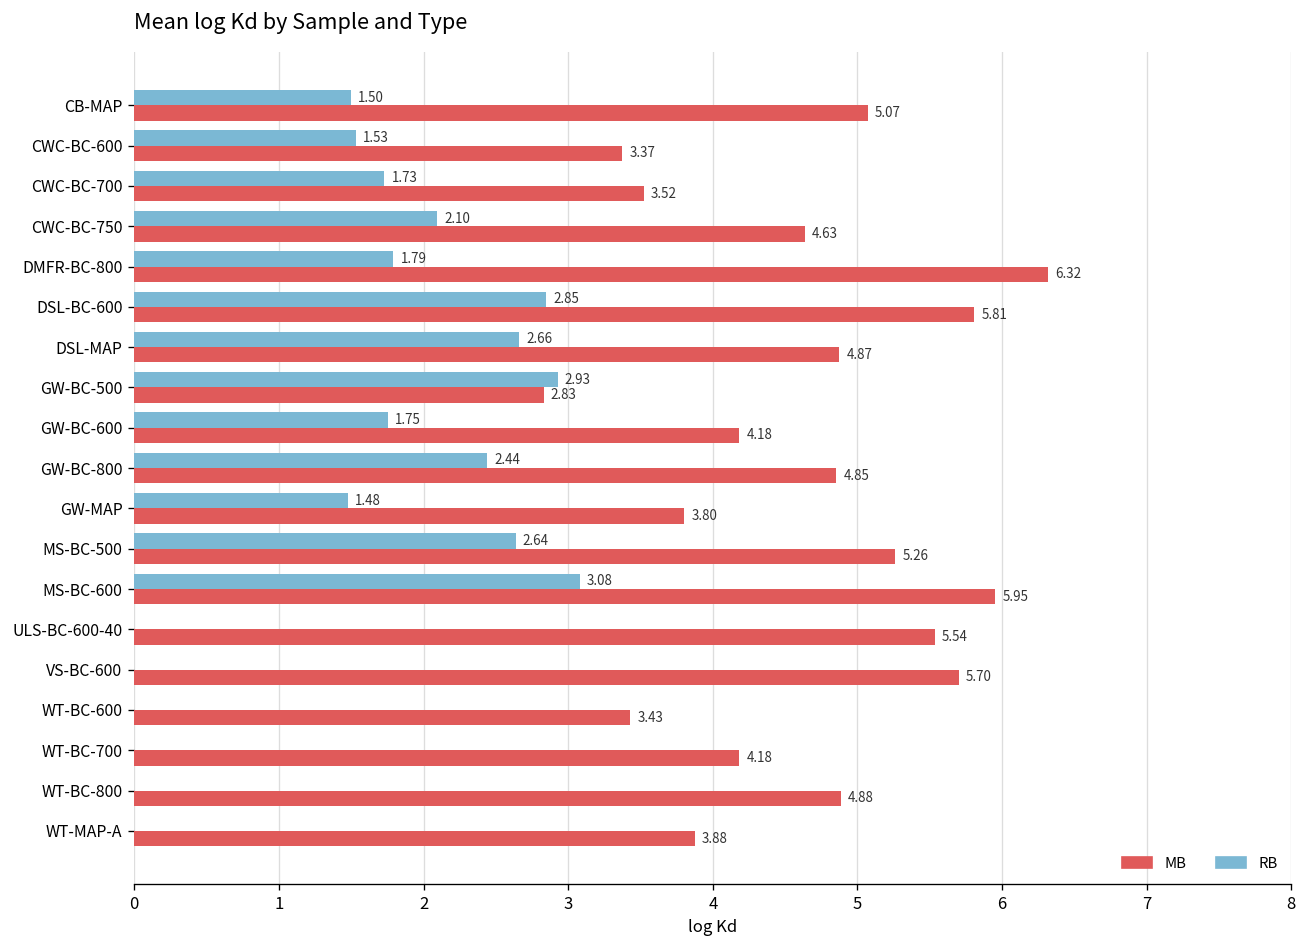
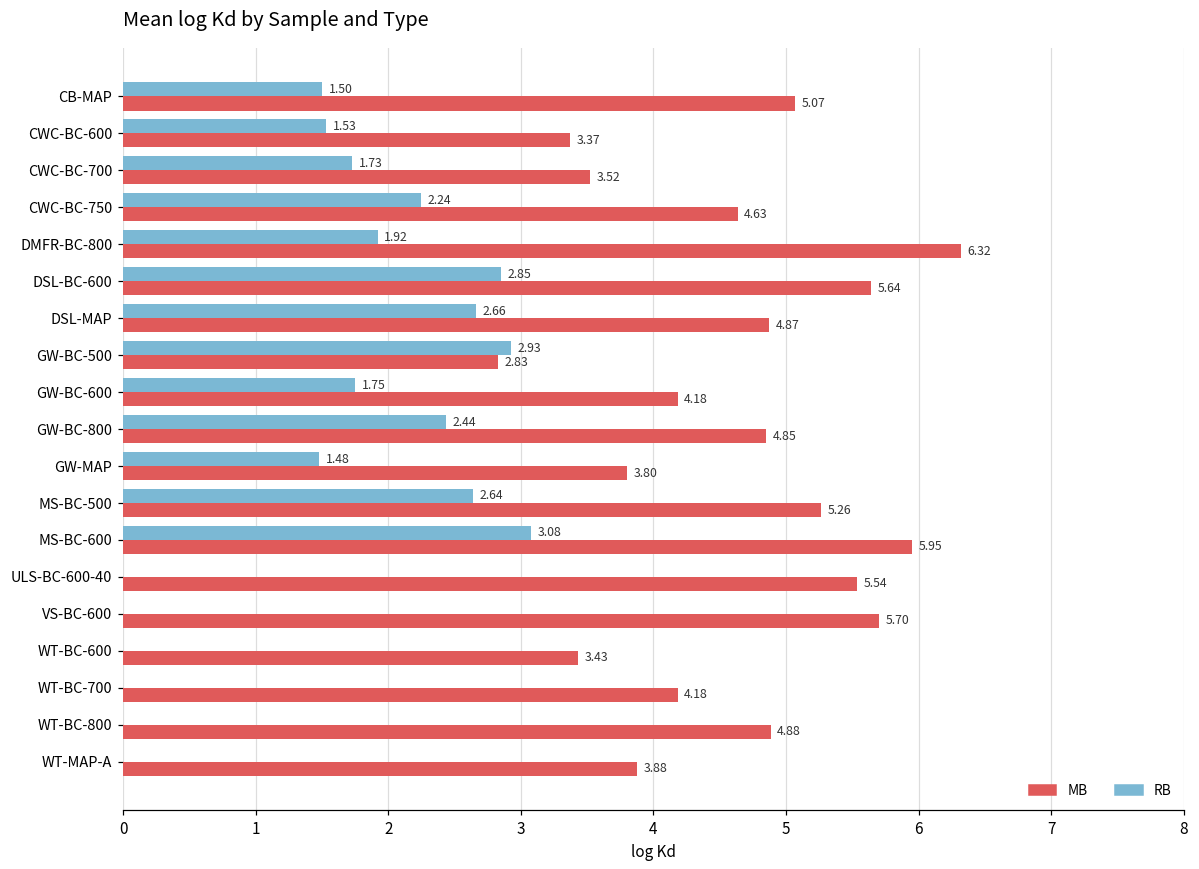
  {
    "MB": {
      "CB-MAP": 5.07,
      "CWC-BC-600": 3.37,
      "CWC-BC-700": 3.52,
      "CWC-BC-750": 4.63,
      "DMFR-BC-800": 6.32,
-     "DSL-BC-600": 5.81,
+     "DSL-BC-600": 5.64,
      "DSL-MAP": 4.87,
      "GW-BC-500": 2.83,
      "GW-BC-600": 4.18,
      "GW-BC-800": 4.85,
      "GW-MAP": 3.80,
      "MS-BC-500": 5.26,
      "MS-BC-600": 5.95,
      "ULS-BC-600-40": 5.54,
      "VS-BC-600": 5.70,
      "WT-BC-600": 3.43,
      "WT-BC-700": 4.18,
      "WT-BC-800": 4.88,
      "WT-MAP-A": 3.88
    },
    "RB": {
      "CB-MAP": 1.50,
      "CWC-BC-600": 1.53,
      "CWC-BC-700": 1.73,
-     "CWC-BC-750": 2.10,
-     "DMFR-BC-800": 1.79,
+     "CWC-BC-750": 2.24,
+     "DMFR-BC-800": 1.92,
      "DSL-BC-600": 2.85,
      "DSL-MAP": 2.66,
      "GW-BC-500": 2.93,
      "GW-BC-600": 1.75,
      "GW-BC-800": 2.44,
      "GW-MAP": 1.48,
      "MS-BC-500": 2.64,
      "MS-BC-600": 3.08
    }
  }
